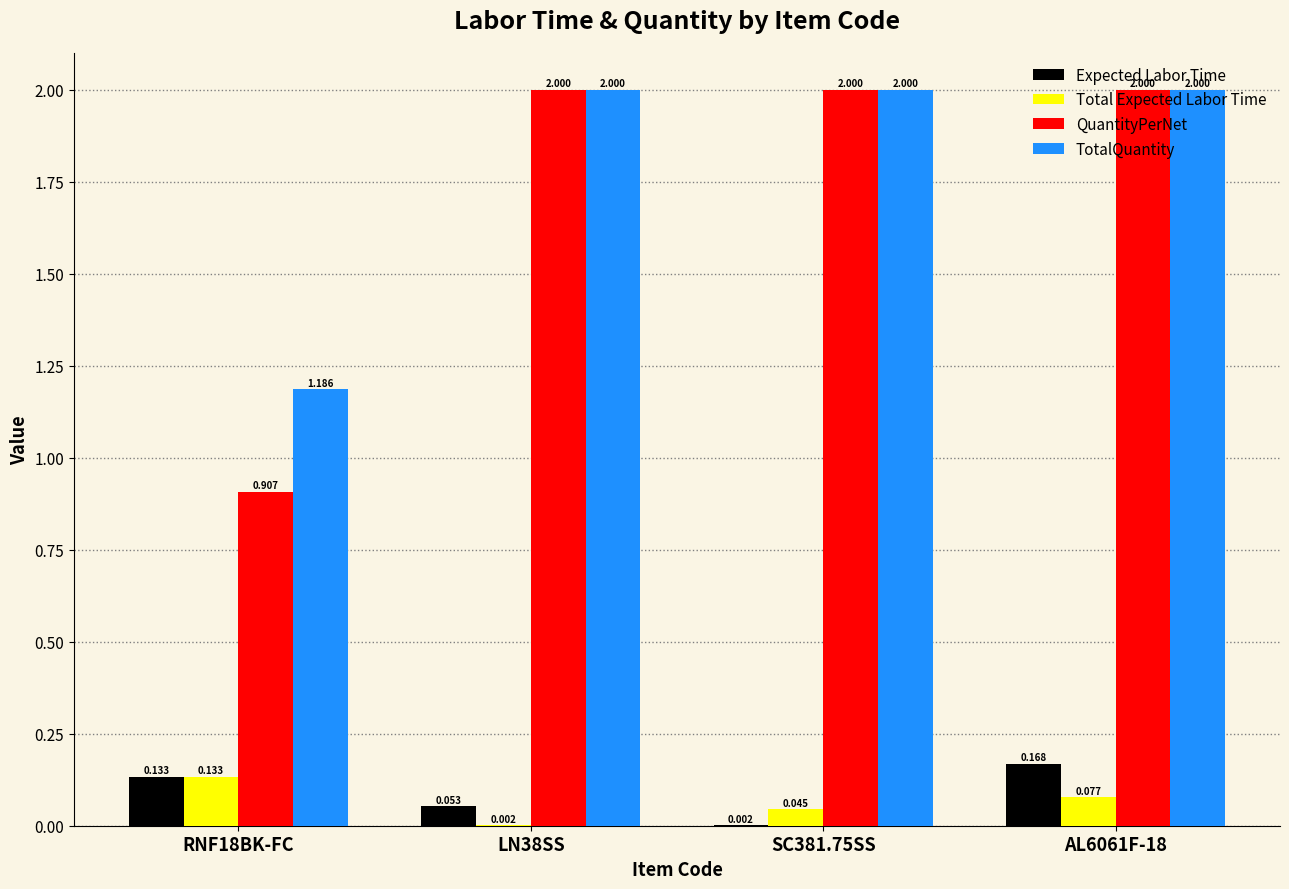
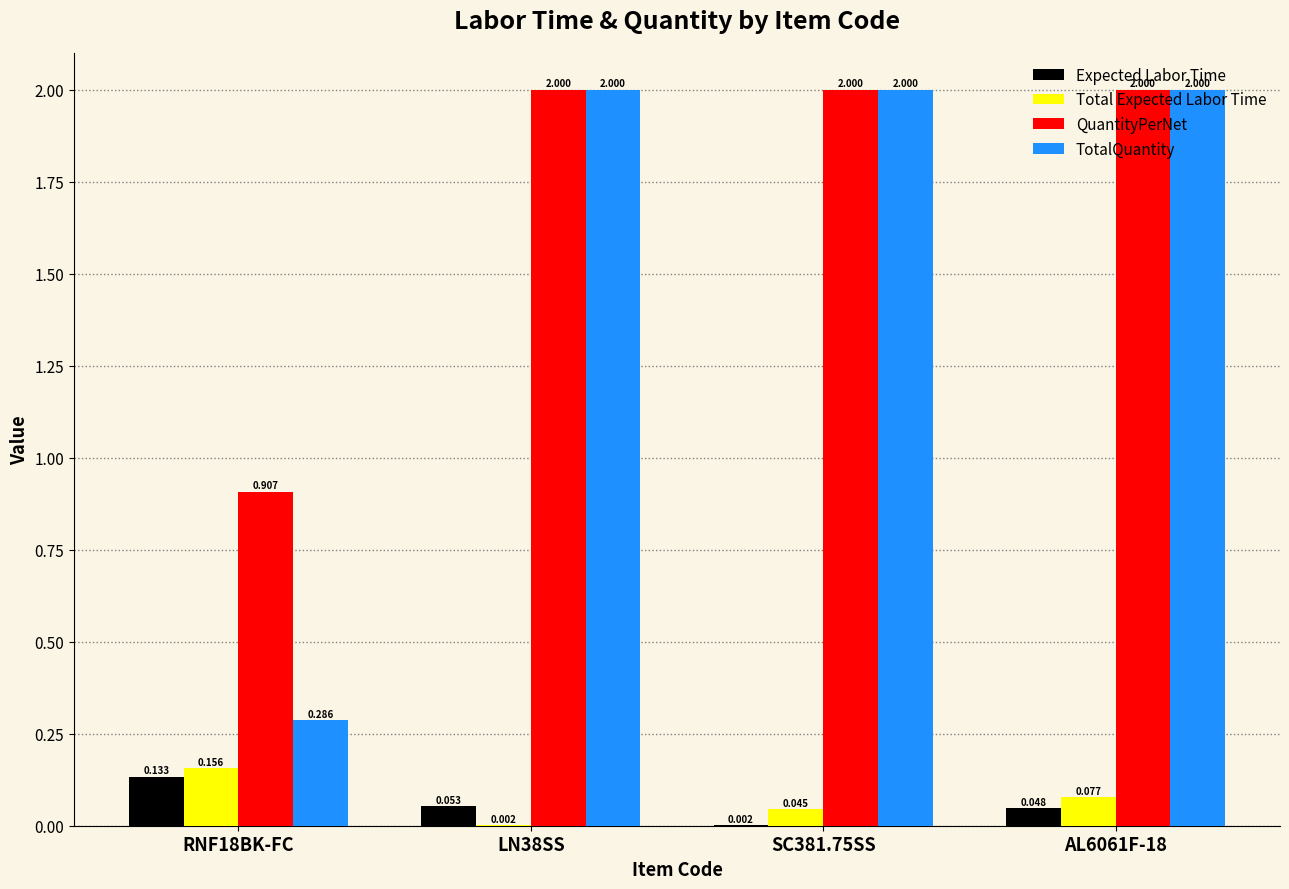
  {
    "Expected Labor Time": {
      "RNF18BK-FC": 0.133,
      "LN38SS": 0.053,
      "SC381.75SS": 0.002,
-     "AL6061F-18": 0.168
+     "AL6061F-18": 0.048
    },
    "Total Expected Labor Time": {
-     "RNF18BK-FC": 0.133,
+     "RNF18BK-FC": 0.156,
      "LN38SS": 0.002,
      "SC381.75SS": 0.045,
      "AL6061F-18": 0.077
    },
    "QuantityPerNet": {
      "RNF18BK-FC": 0.907,
      "LN38SS": 2.000,
      "SC381.75SS": 2.000,
      "AL6061F-18": 2.000
    },
    "TotalQuantity": {
-     "RNF18BK-FC": 1.186,
+     "RNF18BK-FC": 0.286,
      "LN38SS": 2.000,
      "SC381.75SS": 2.000,
      "AL6061F-18": 2.000
    }
  }
